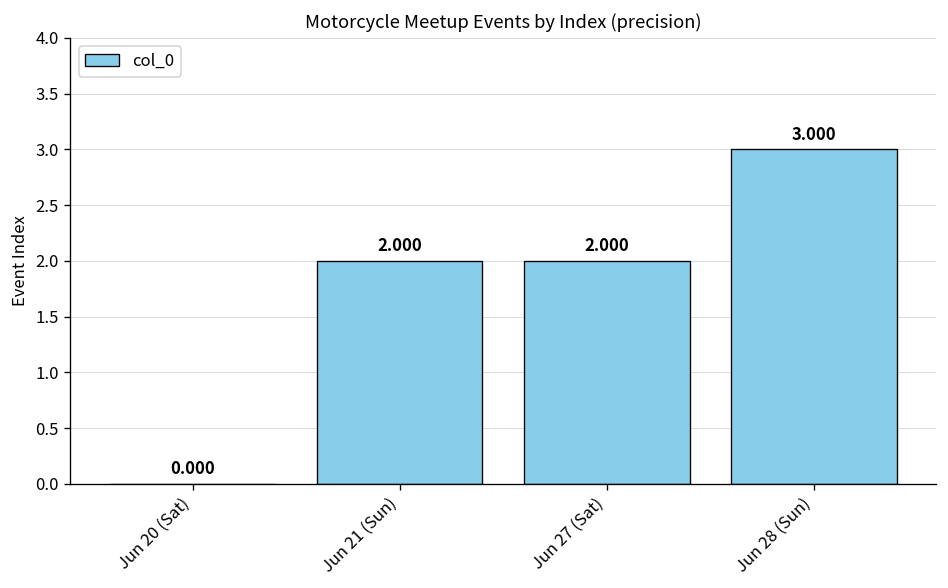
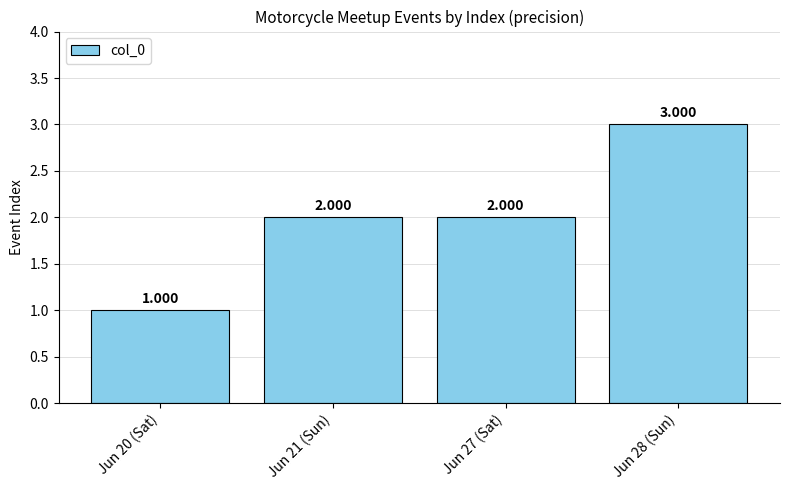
  {
-   "Jun 20 (Sat)": 0.000,
+   "Jun 20 (Sat)": 1.000,
    "Jun 21 (Sun)": 2.000,
    "Jun 27 (Sat)": 2.000,
    "Jun 28 (Sun)": 3.000
  }
